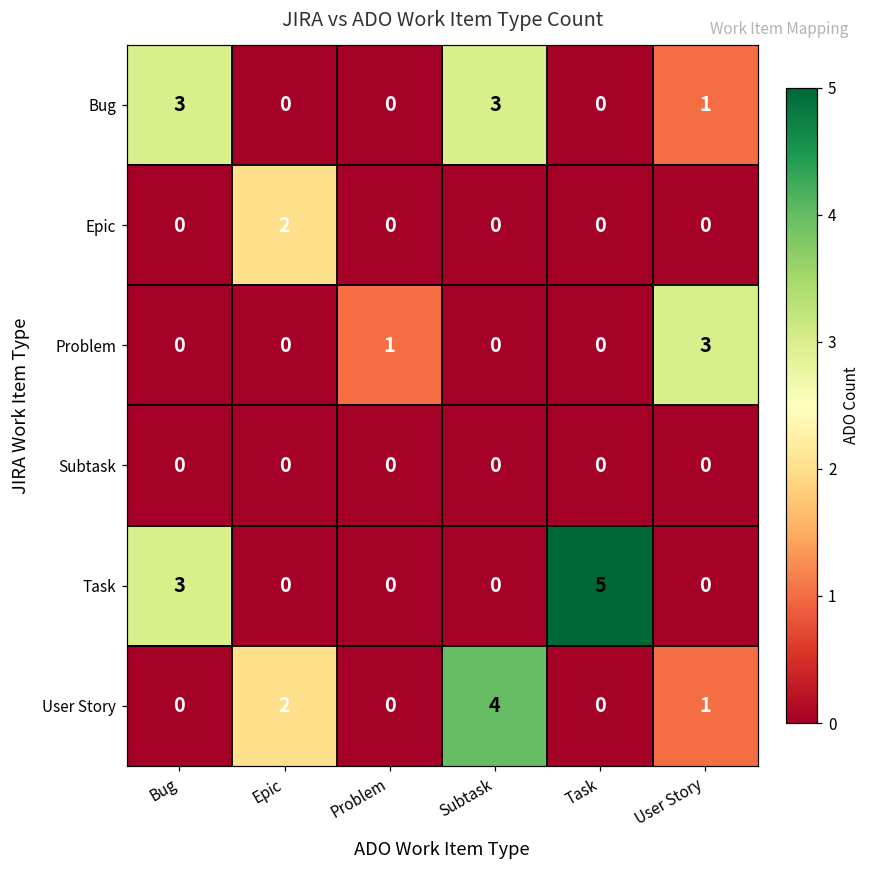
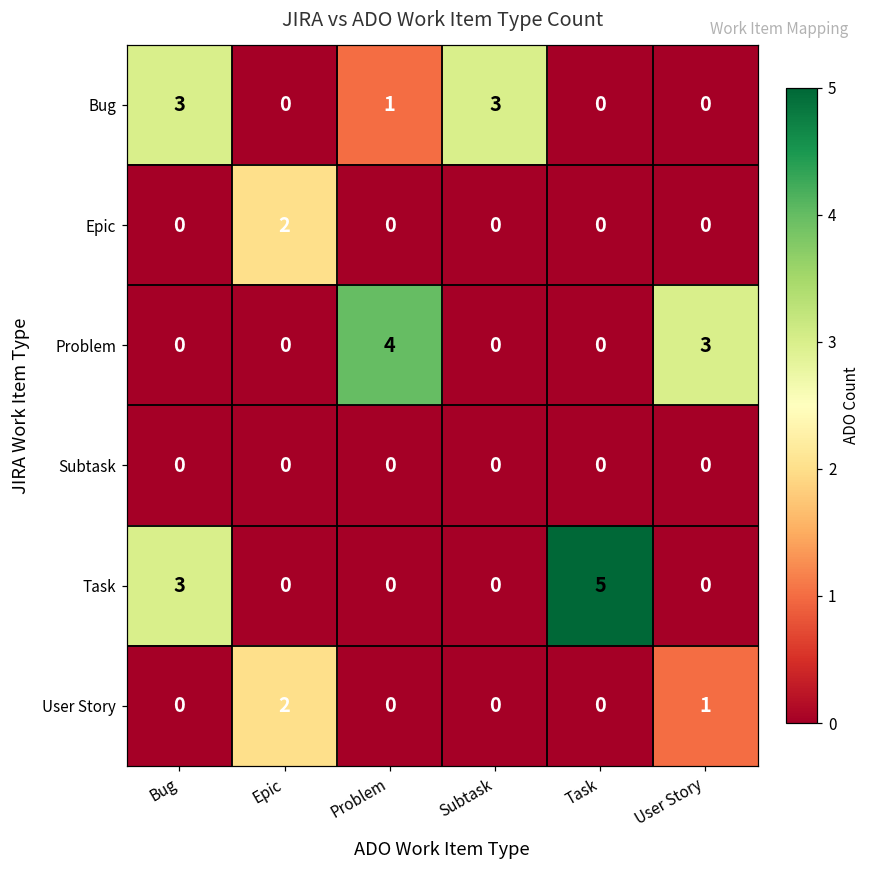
  {
    "Bug": {
      "Bug": 3,
      "Epic": 0,
-     "Problem": 0,
+     "Problem": 1,
      "Subtask": 3,
      "Task": 0,
-     "User Story": 1
+     "User Story": 0
    },
    "Epic": {
      "Bug": 0,
      "Epic": 2,
      "Problem": 0,
      "Subtask": 0,
      "Task": 0,
      "User Story": 0
    },
    "Problem": {
      "Bug": 0,
      "Epic": 0,
-     "Problem": 1,
+     "Problem": 4,
      "Subtask": 0,
      "Task": 0,
      "User Story": 3
    },
    "Subtask": {
      "Bug": 0,
      "Epic": 0,
      "Problem": 0,
      "Subtask": 0,
      "Task": 0,
      "User Story": 0
    },
    "Task": {
      "Bug": 3,
      "Epic": 0,
      "Problem": 0,
      "Subtask": 0,
      "Task": 5,
      "User Story": 0
    },
    "User Story": {
      "Bug": 0,
      "Epic": 2,
      "Problem": 0,
-     "Subtask": 4,
+     "Subtask": 0,
      "Task": 0,
      "User Story": 1
    }
  }
